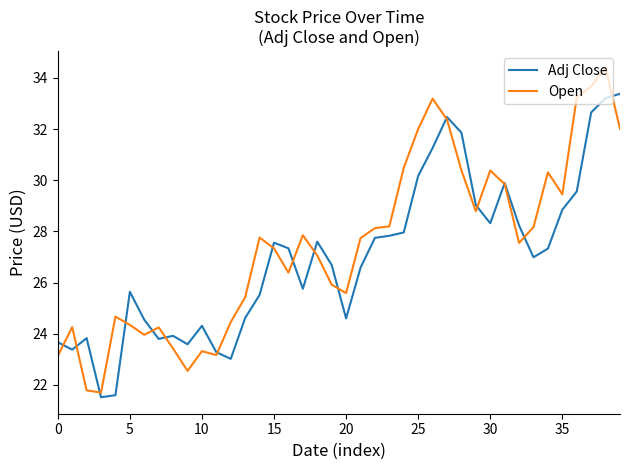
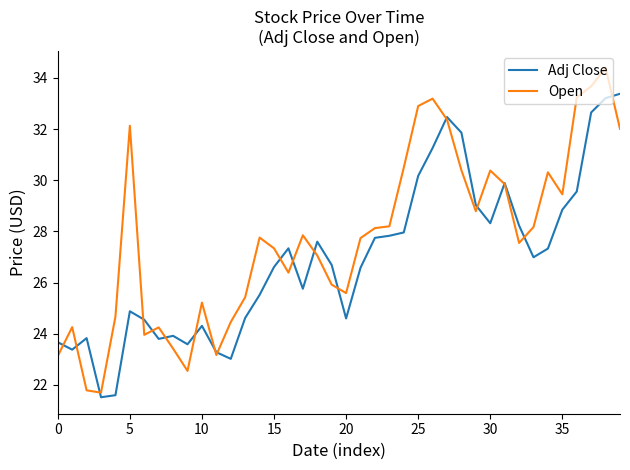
  {
    "Adj Close": {
      "0": 23.7,
-     "5": 25.6,
+     "5": 24.9,
      "10": 24.3,
-     "15": 27.6,
+     "15": 26.6,
      "20": 24.6,
      "25": 30.2,
      "30": 28.3,
      "35": 28.9
    },
    "Open": {
      "0": 23.1,
-     "5": 24.4,
-     "10": 23.3,
+     "5": 32.1,
+     "10": 25.2,
      "15": 27.3,
      "20": 25.6,
-     "25": 32.0,
+     "25": 32.9,
      "30": 30.4,
      "35": 29.5
    }
  }
